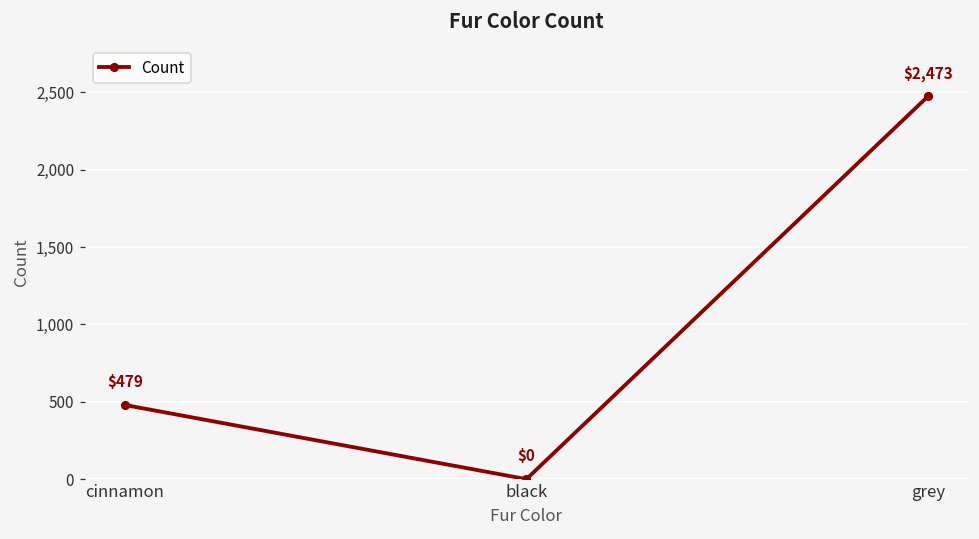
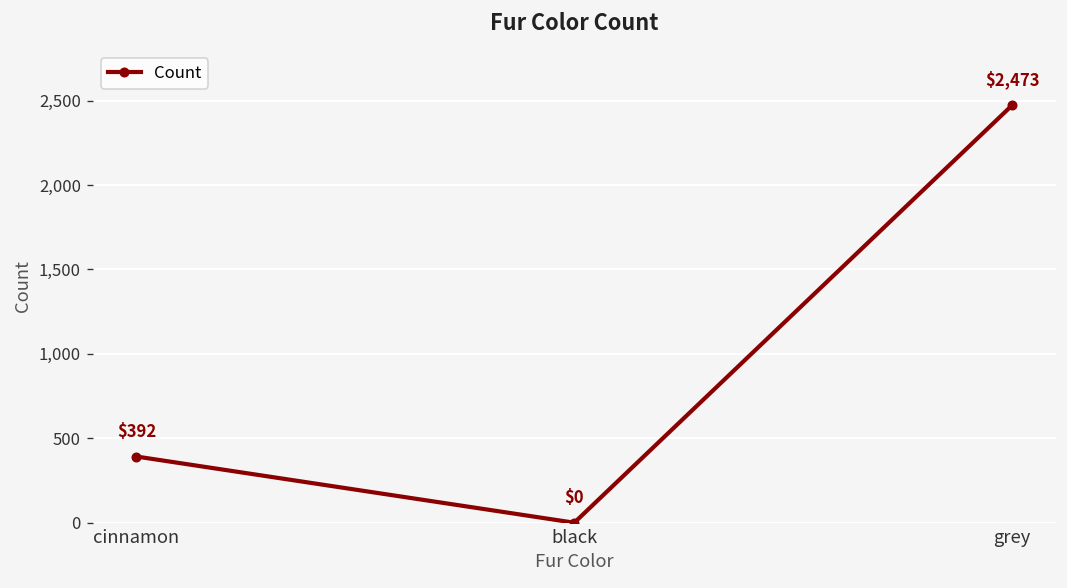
  {
-   "cinnamon": "$479",
+   "cinnamon": "$392",
    "black": "$0",
    "grey": "$2,473"
  }
